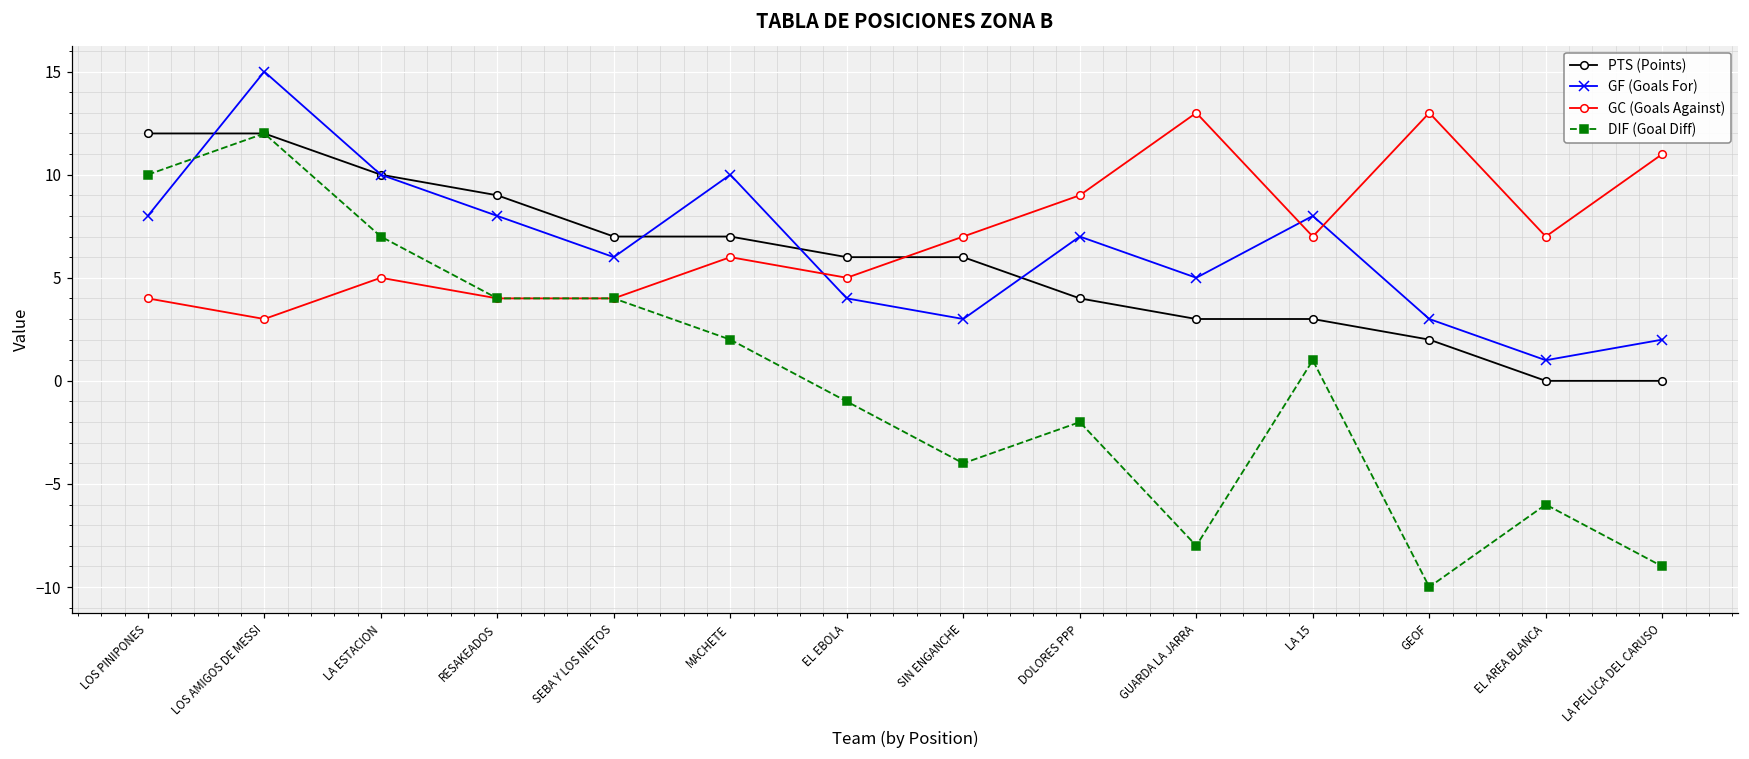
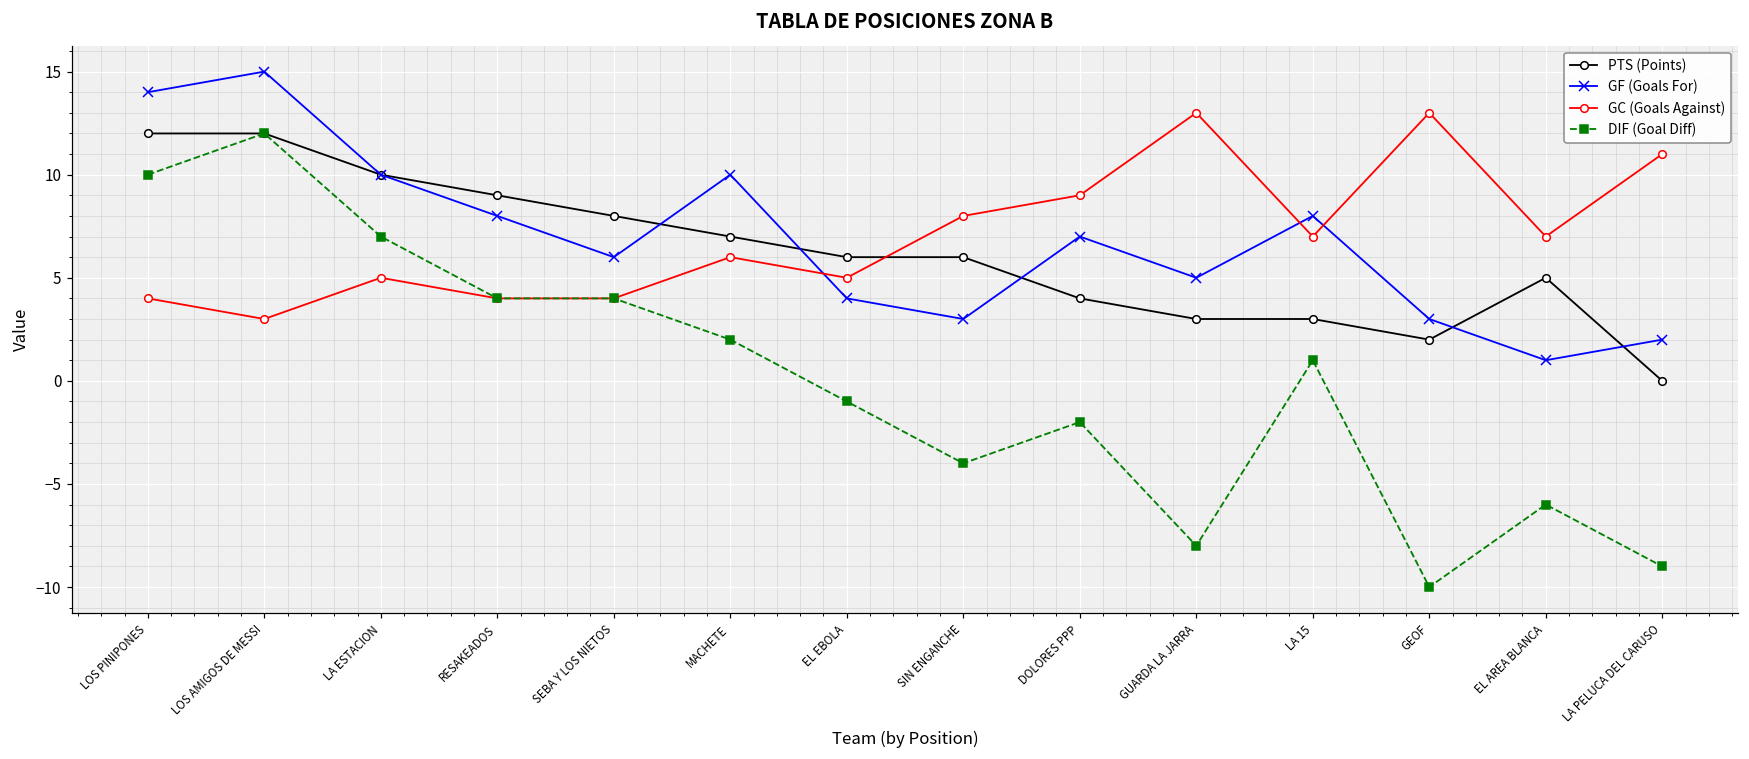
  {
    "PTS (Points)": {
      "LOS PINIPONES": 12,
      "RESAKEADOS": 9,
-     "SEBA Y LOS NIETOS": 7,
+     "SEBA Y LOS NIETOS": 8,
      "MACHETE": 7,
      "EL EBOLA": 6,
      "SIN ENGANCHE": 6,
      "DOLORES PPP": 4,
      "GUARDA LA JARRA": 3,
      "LA 15": 3,
      "GEOF": 2,
-     "EL AREA BLANCA": 0,
+     "EL AREA BLANCA": 5,
      "LA PELUCA DEL CARUSO": 0
    },
    "GF (Goals For)": {
-     "LOS PINIPONES": 8,
+     "LOS PINIPONES": 14,
      "LOS AMIGOS DE MESSI": 15,
      "RESAKEADOS": 8,
      "SEBA Y LOS NIETOS": 6,
      "MACHETE": 10,
      "EL EBOLA": 4,
      "SIN ENGANCHE": 3,
      "DOLORES PPP": 7,
      "GUARDA LA JARRA": 5,
      "LA 15": 8,
      "GEOF": 3,
      "EL AREA BLANCA": 1,
      "LA PELUCA DEL CARUSO": 2
    },
    "GC (Goals Against)": {
      "LOS PINIPONES": 4,
      "LOS AMIGOS DE MESSI": 3,
      "LA ESTACION": 5,
      "MACHETE": 6,
      "EL EBOLA": 5,
-     "SIN ENGANCHE": 7,
+     "SIN ENGANCHE": 8,
      "DOLORES PPP": 9,
      "GUARDA LA JARRA": 13,
      "LA 15": 7,
      "GEOF": 13,
      "EL AREA BLANCA": 7,
      "LA PELUCA DEL CARUSO": 11
    },
    "DIF (Goal Diff)": {
      "LOS PINIPONES": 10,
      "LA ESTACION": 7,
      "MACHETE": 2,
      "EL EBOLA": -1,
      "SIN ENGANCHE": -4,
      "DOLORES PPP": -2,
      "GUARDA LA JARRA": -8,
      "LA 15": 1,
      "GEOF": -10,
      "EL AREA BLANCA": -6,
      "LA PELUCA DEL CARUSO": -9
    }
  }
